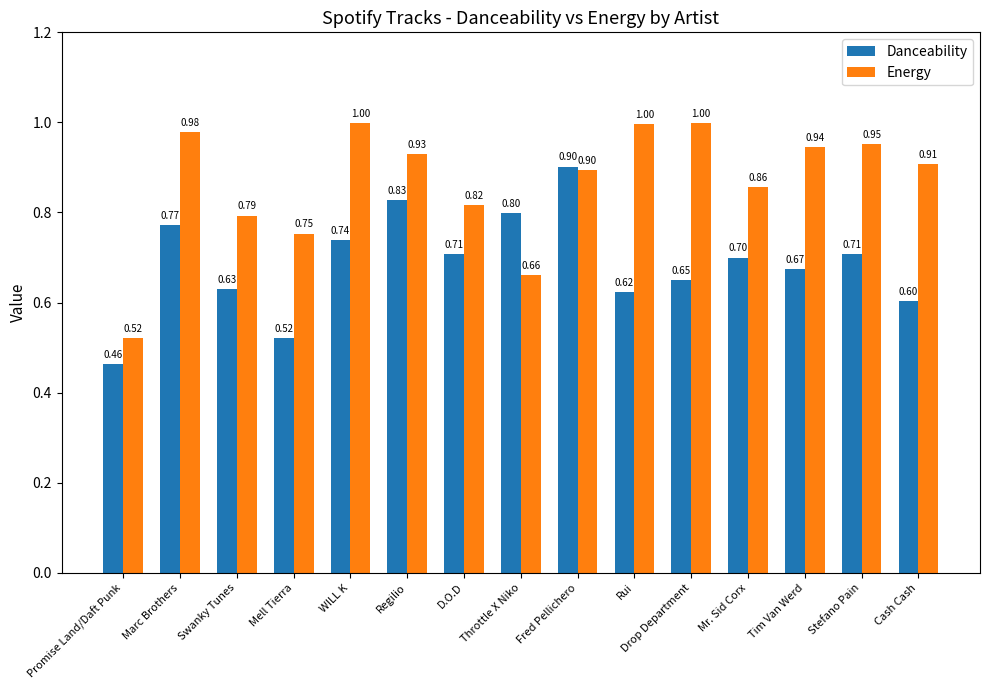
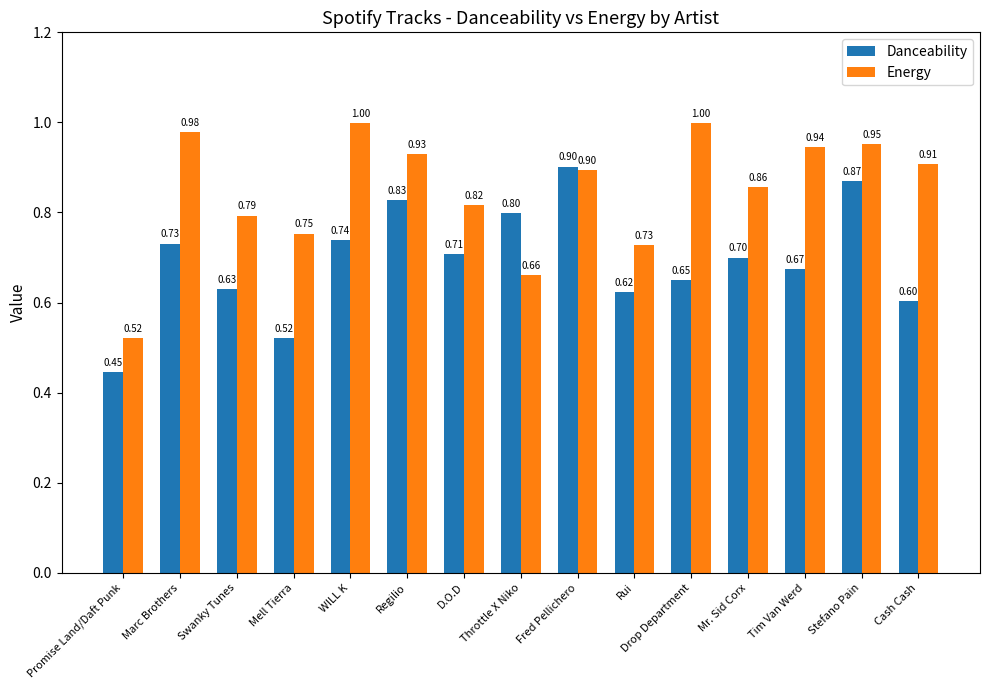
  {
    "Danceability": {
-     "Promise Land/Daft Punk": 0.46,
-     "Marc Brothers": 0.77,
+     "Promise Land/Daft Punk": 0.45,
+     "Marc Brothers": 0.73,
      "Swanky Tunes": 0.63,
      "Mell Tierra": 0.52,
      "WILL K": 0.74,
      "Regilio": 0.83,
      "D.O.D": 0.71,
      "Throttle X Niko": 0.80,
      "Fred Pellichero": 0.90,
      "Rui": 0.62,
      "Drop Department": 0.65,
      "Mr. Sid Corx": 0.70,
      "Tim Van Werd": 0.67,
-     "Stefano Pain": 0.71,
+     "Stefano Pain": 0.87,
      "Cash Cash": 0.60
    },
    "Energy": {
      "Promise Land/Daft Punk": 0.52,
      "Marc Brothers": 0.98,
      "Swanky Tunes": 0.79,
      "Mell Tierra": 0.75,
      "WILL K": 1.00,
      "Regilio": 0.93,
      "D.O.D": 0.82,
      "Throttle X Niko": 0.66,
      "Fred Pellichero": 0.90,
-     "Rui": 1.00,
+     "Rui": 0.73,
      "Drop Department": 1.00,
      "Mr. Sid Corx": 0.86,
      "Tim Van Werd": 0.94,
      "Stefano Pain": 0.95,
      "Cash Cash": 0.91
    }
  }
